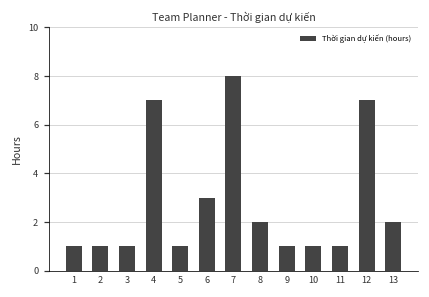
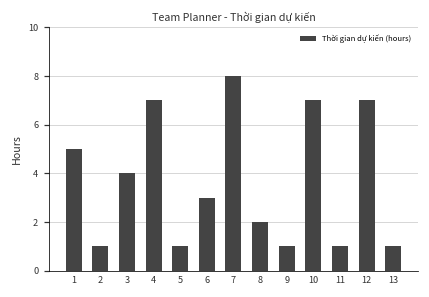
  {
-   "1": 1,
+   "1": 5,
    "2": 1,
-   "3": 1,
+   "3": 4,
    "4": 7,
    "5": 1,
    "6": 3,
    "7": 8,
    "8": 2,
    "9": 1,
-   "10": 1,
+   "10": 7,
    "11": 1,
    "12": 7,
-   "13": 2
+   "13": 1
  }
